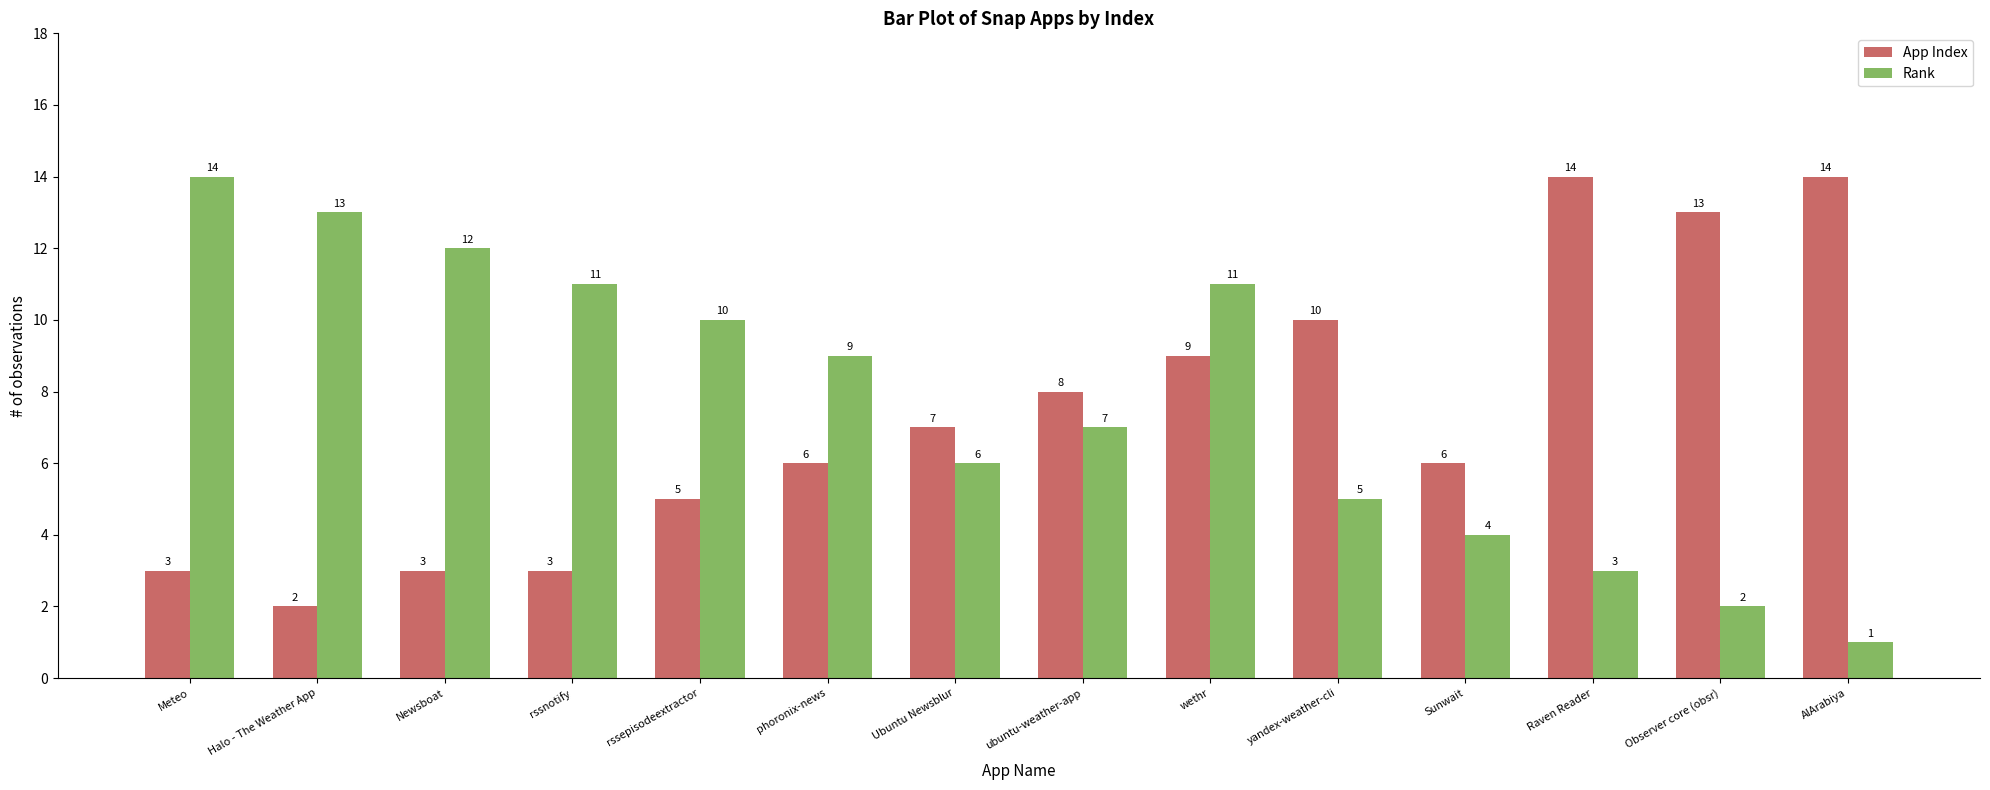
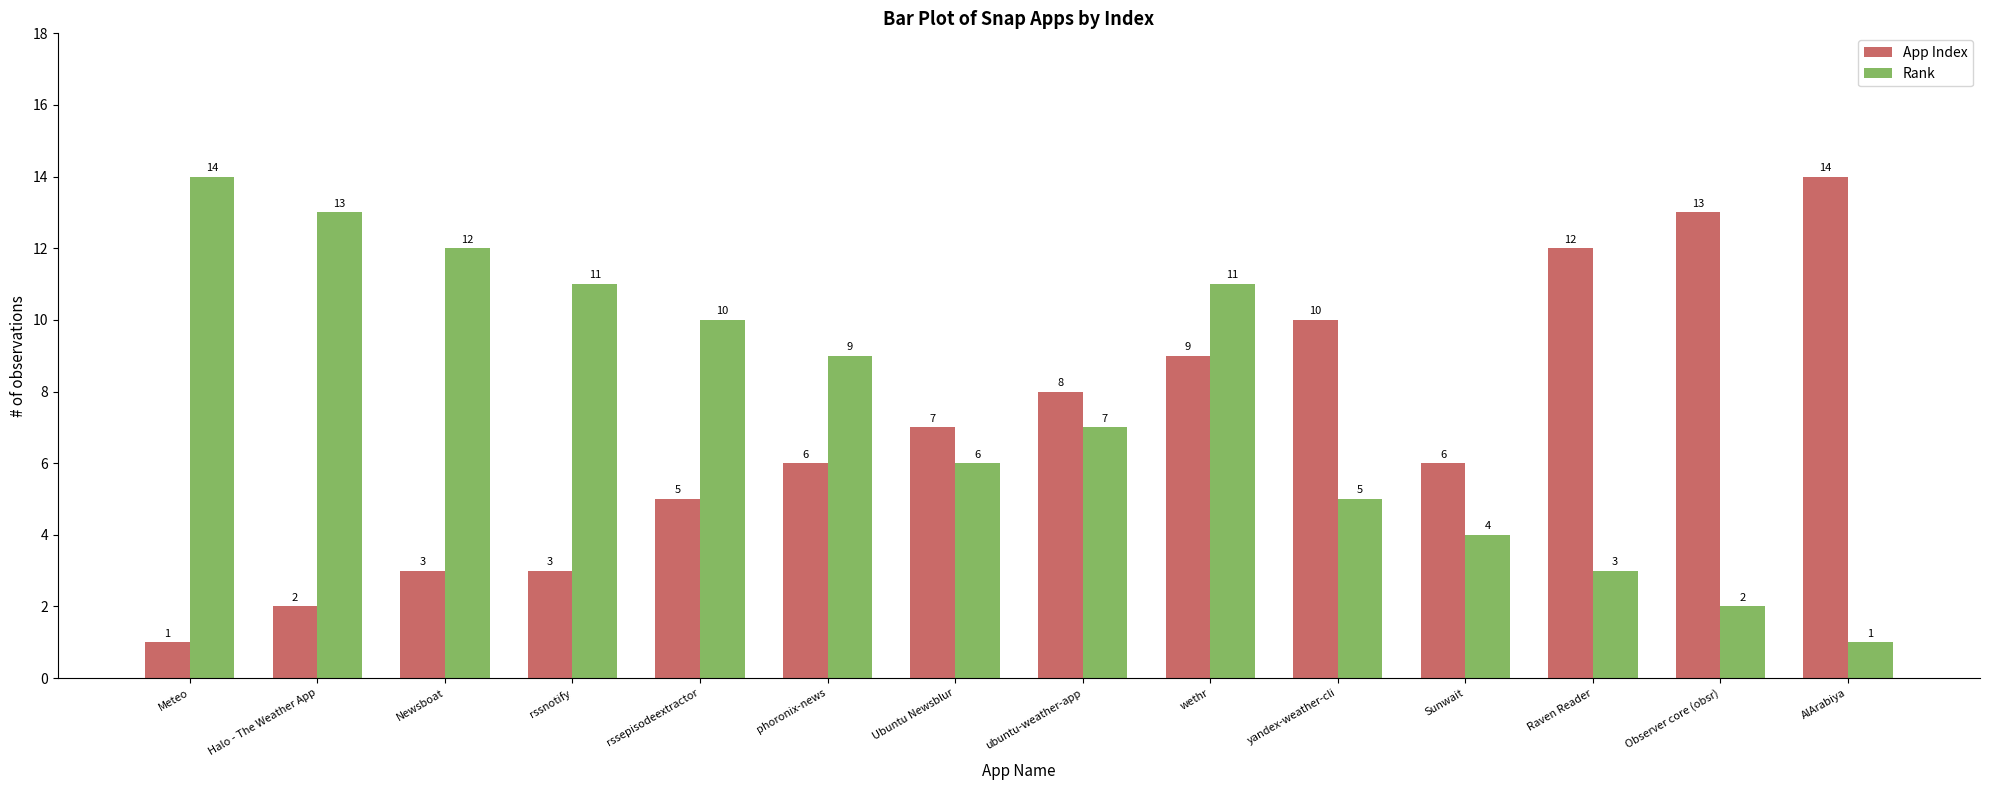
  {
    "App Index": {
-     "Meteo": 3,
+     "Meteo": 1,
      "Halo - The Weather App": 2,
      "Newsboat": 3,
      "rssnotify": 3,
      "rssepisodeextractor": 5,
      "phoronix-news": 6,
      "Ubuntu Newsblur": 7,
      "ubuntu-weather-app": 8,
      "wethr": 9,
      "yandex-weather-cli": 10,
      "Sunwait": 6,
-     "Raven Reader": 14,
+     "Raven Reader": 12,
      "Observer core (obsr)": 13,
      "AlArabiya": 14
    },
    "Rank": {
      "Meteo": 14,
      "Halo - The Weather App": 13,
      "Newsboat": 12,
      "rssnotify": 11,
      "rssepisodeextractor": 10,
      "phoronix-news": 9,
      "Ubuntu Newsblur": 6,
      "ubuntu-weather-app": 7,
      "wethr": 11,
      "yandex-weather-cli": 5,
      "Sunwait": 4,
      "Raven Reader": 3,
      "Observer core (obsr)": 2,
      "AlArabiya": 1
    }
  }
